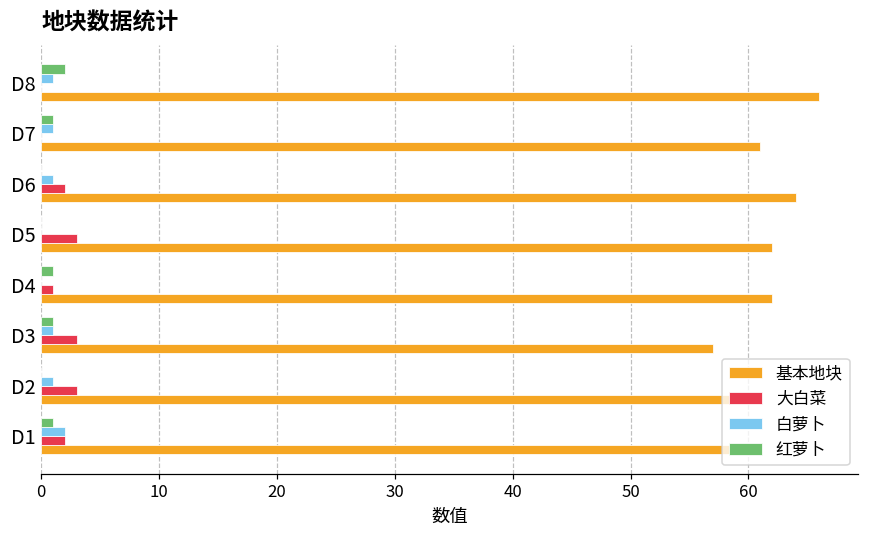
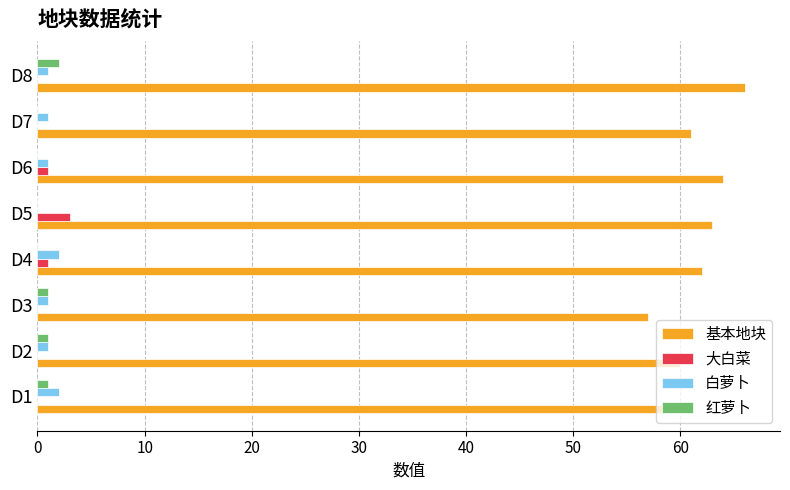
  {
    "基本地块": {
      "D8": 66,
      "D7": 61,
      "D6": 64,
-     "D5": 62,
+     "D5": 63,
      "D4": 62,
      "D3": 57
    },
    "大白菜": {
      "D8": 0,
      "D7": 0,
-     "D6": 2,
+     "D6": 1,
      "D5": 3,
      "D4": 1,
-     "D3": 3,
-     "D2": 3,
-     "D1": 2
+     "D3": 0,
+     "D2": 0,
+     "D1": 0
    },
    "白萝卜": {
      "D8": 1,
      "D7": 1,
      "D6": 1,
      "D5": 0,
-     "D4": 0,
+     "D4": 2,
      "D3": 1,
      "D2": 1,
      "D1": 2
    },
    "红萝卜": {
      "D8": 2,
-     "D7": 1,
+     "D7": 0,
      "D6": 0,
      "D5": 0,
-     "D4": 1,
+     "D4": 0,
      "D3": 1,
-     "D2": 0,
+     "D2": 1,
      "D1": 1
    }
  }
